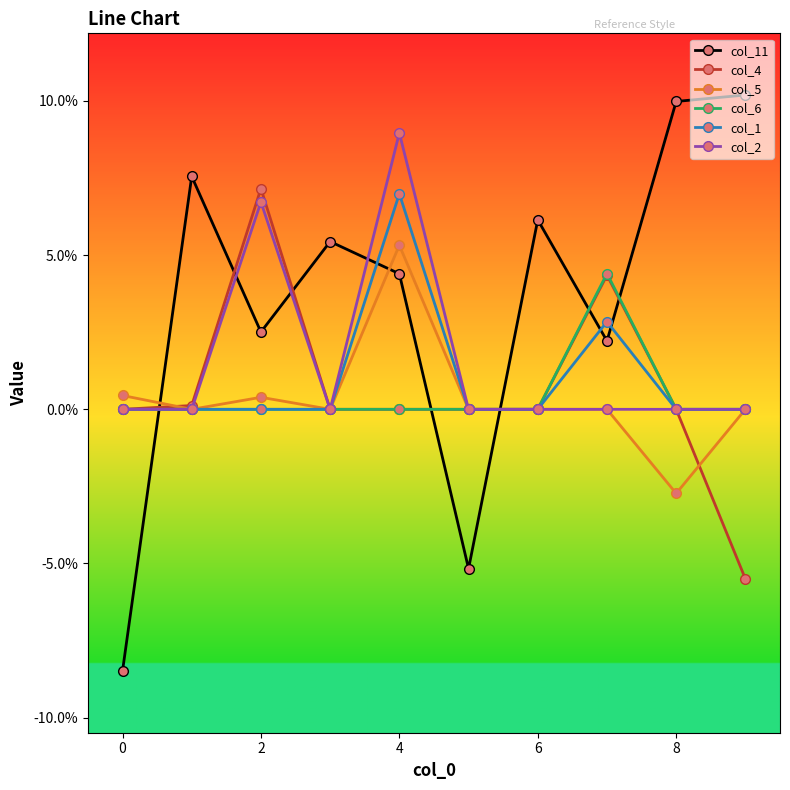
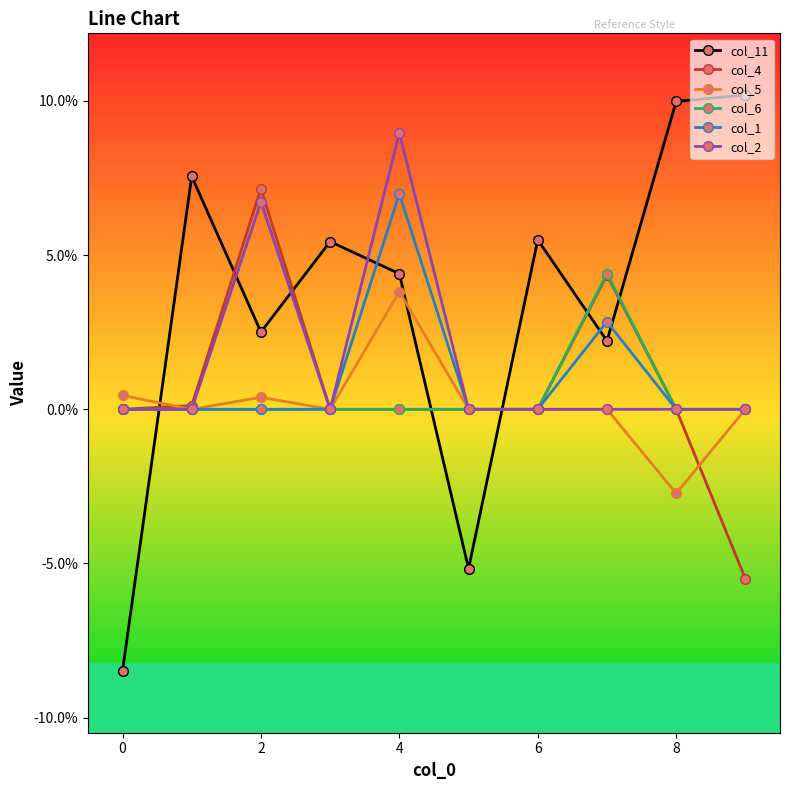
  {
    "col_11": {
      "0": "-8.5%",
      "2": "2.5%",
      "4": "4.4%",
-     "6": "6.1%",
+     "6": "5.5%",
      "8": "10.0%"
    },
    "col_4": {
      "2": "7.2%"
    },
    "col_5": {
      "0": "0.4%",
      "2": "0.4%",
-     "4": "5.3%",
+     "4": "3.8%",
      "8": "-2.7%"
    },
    "col_1": {
      "4": "7.0%"
    },
    "col_2": {
      "2": "6.7%",
      "4": "9.0%"
    }
  }
